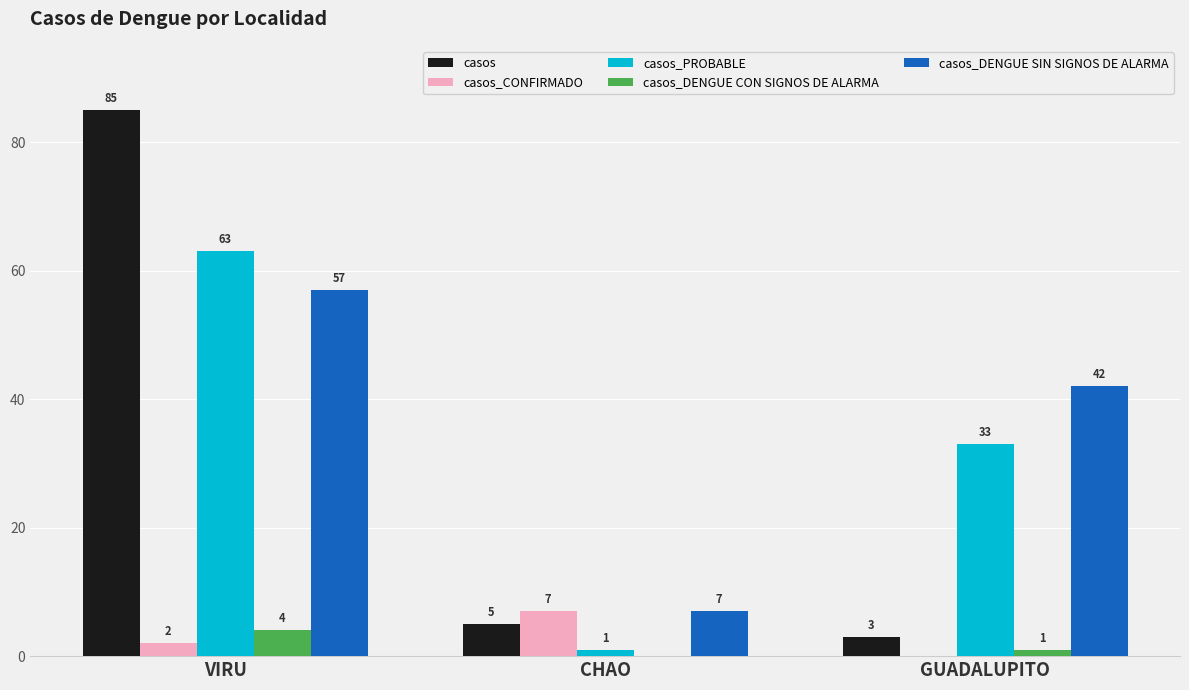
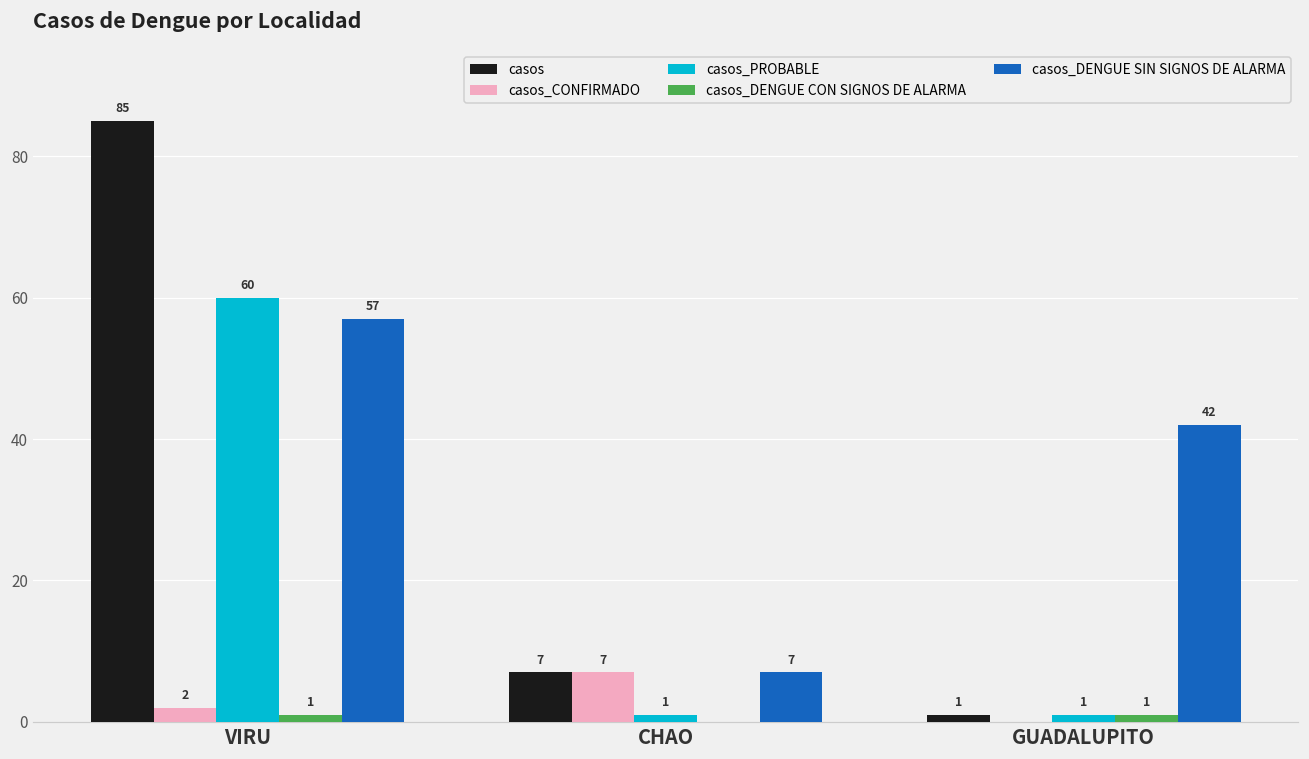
  {
    "casos": {
      "VIRU": 85,
-     "CHAO": 5,
-     "GUADALUPITO": 3
+     "CHAO": 7,
+     "GUADALUPITO": 1
    },
    "casos_CONFIRMADO": {
      "VIRU": 2,
      "CHAO": 7
    },
    "casos_PROBABLE": {
-     "VIRU": 63,
+     "VIRU": 60,
      "CHAO": 1,
-     "GUADALUPITO": 33
+     "GUADALUPITO": 1
    },
    "casos_DENGUE CON SIGNOS DE ALARMA": {
-     "VIRU": 4,
+     "VIRU": 1,
      "GUADALUPITO": 1
    },
    "casos_DENGUE SIN SIGNOS DE ALARMA": {
      "VIRU": 57,
      "CHAO": 7,
      "GUADALUPITO": 42
    }
  }
